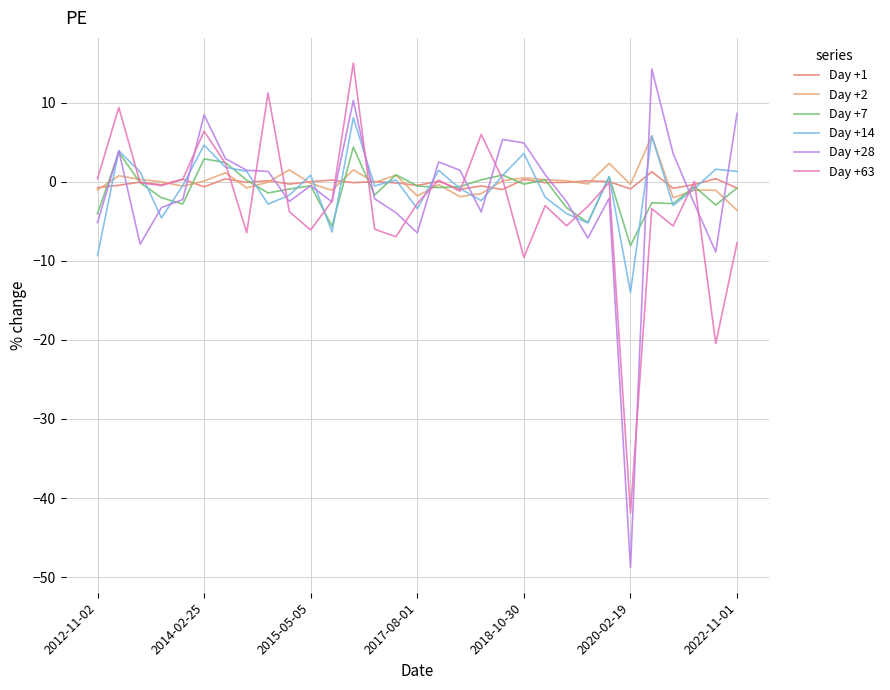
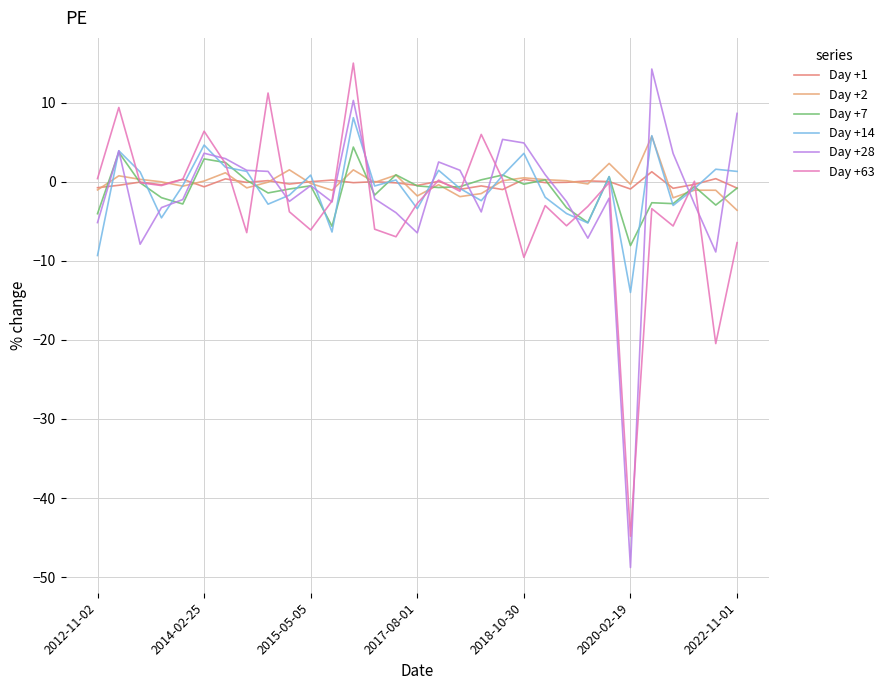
  {
    "Day +7": {
      "2012-11-02": -4,
      "2014-02-25": 3,
      "2018-10-30": 0,
      "2020-02-19": -8
    },
    "Day +14": {
      "2012-11-02": -9,
      "2014-02-25": 5,
      "2015-05-05": 1,
      "2017-08-01": -3,
      "2018-10-30": 4,
      "2020-02-19": -14,
      "2022-11-01": 1
    },
    "Day +28": {
      "2012-11-02": -5,
-     "2014-02-25": 8,
+     "2014-02-25": 4,
      "2017-08-01": -6,
      "2018-10-30": 5,
      "2020-02-19": -49,
      "2022-11-01": 9
    },
    "Day +63": {
      "2012-11-02": 0,
      "2014-02-25": 6,
      "2015-05-05": -6,
      "2017-08-01": -3,
      "2018-10-30": -10,
-     "2020-02-19": -42,
+     "2020-02-19": -45,
      "2022-11-01": -8
    }
  }
